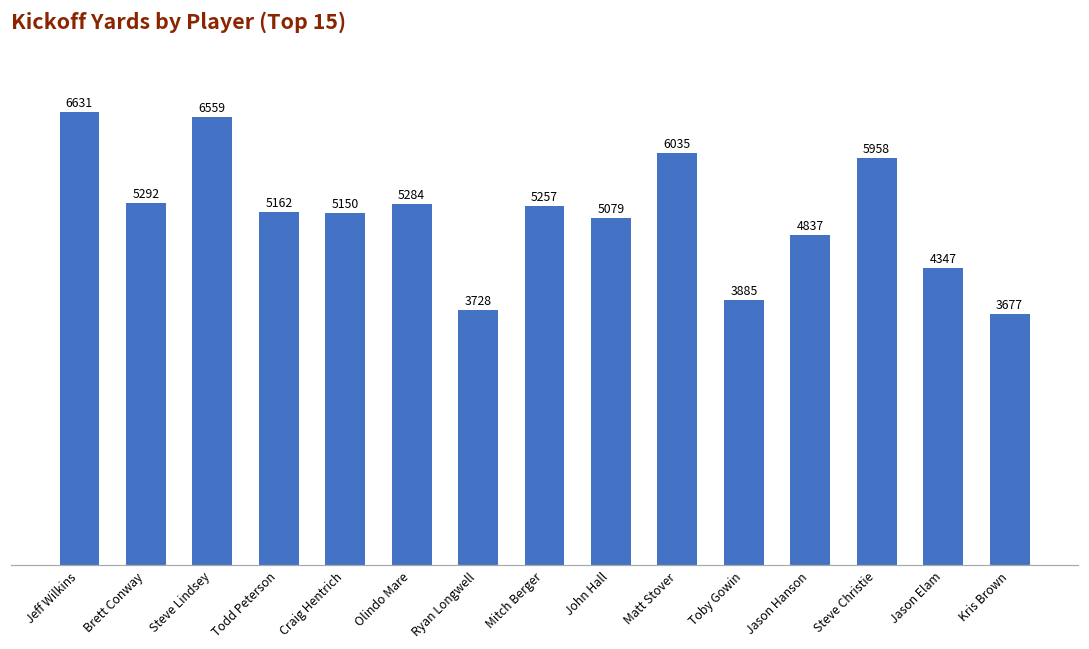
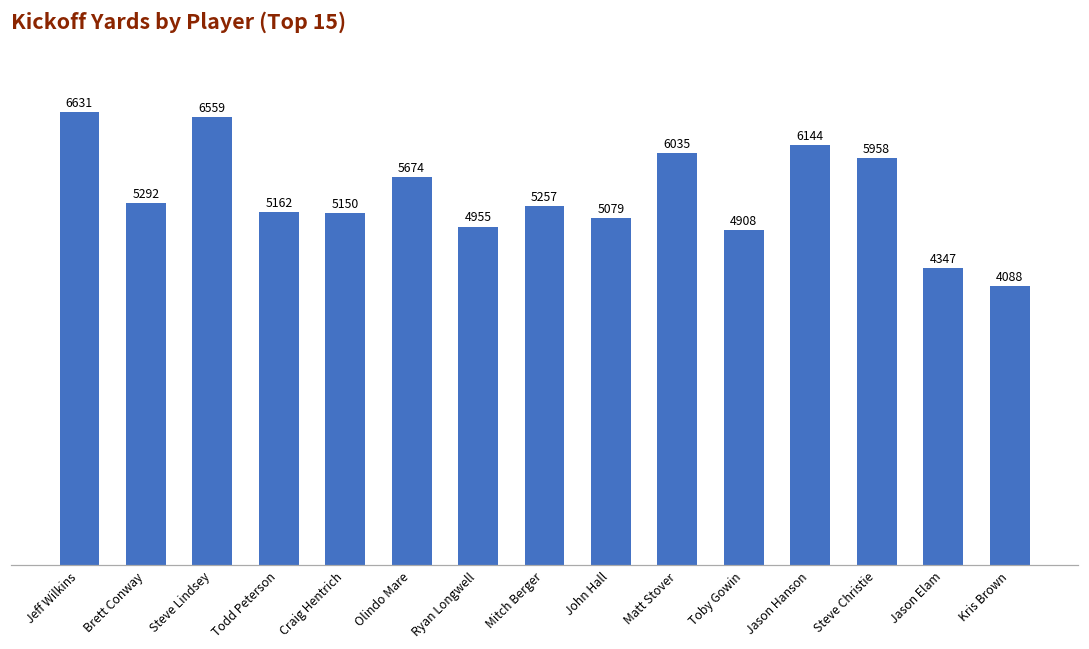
  {
    "Jeff Wilkins": 6631,
    "Brett Conway": 5292,
    "Steve Lindsey": 6559,
    "Todd Peterson": 5162,
    "Craig Hentrich": 5150,
-   "Olindo Mare": 5284,
-   "Ryan Longwell": 3728,
+   "Olindo Mare": 5674,
+   "Ryan Longwell": 4955,
    "Mitch Berger": 5257,
    "John Hall": 5079,
    "Matt Stover": 6035,
-   "Toby Gowin": 3885,
-   "Jason Hanson": 4837,
+   "Toby Gowin": 4908,
+   "Jason Hanson": 6144,
    "Steve Christie": 5958,
    "Jason Elam": 4347,
-   "Kris Brown": 3677
+   "Kris Brown": 4088
  }
